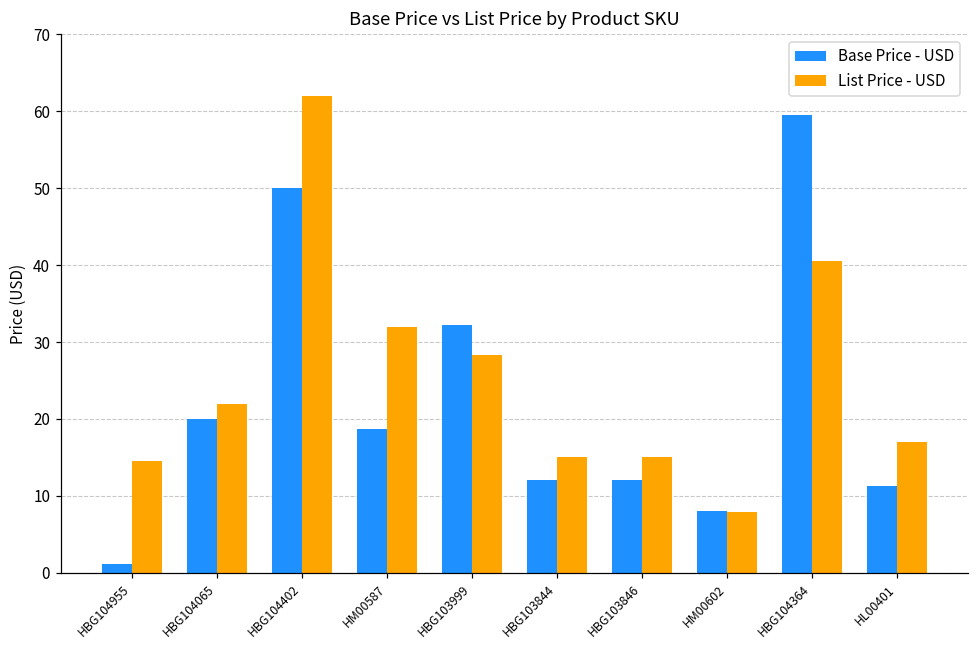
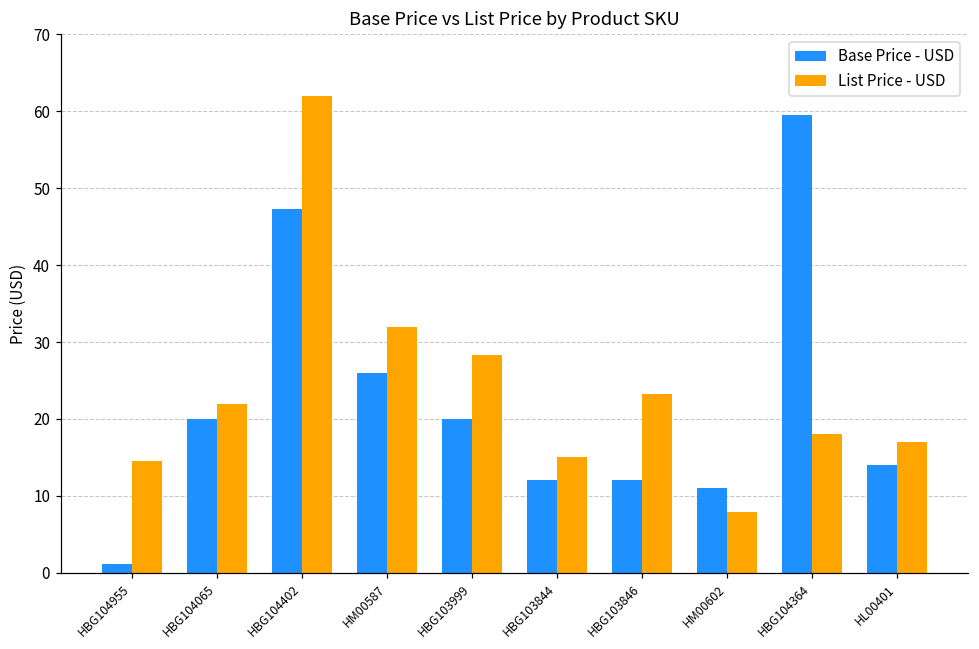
  {
    "Base Price - USD": {
      "HBG104955": 1,
      "HBG104065": 20,
-     "HBG104402": 50,
-     "HM00587": 19,
-     "HBG103999": 32,
+     "HBG104402": 47,
+     "HM00587": 26,
+     "HBG103999": 20,
      "HBG103844": 12,
      "HBG103846": 12,
-     "HM00602": 8,
+     "HM00602": 11,
      "HBG104364": 60,
-     "HL00401": 11
+     "HL00401": 14
    },
    "List Price - USD": {
      "HBG104955": 14,
      "HBG104065": 22,
      "HBG104402": 62,
      "HM00587": 32,
      "HBG103999": 28,
      "HBG103844": 15,
-     "HBG103846": 15,
+     "HBG103846": 23,
      "HM00602": 8,
-     "HBG104364": 41,
+     "HBG104364": 18,
      "HL00401": 17
    }
  }
